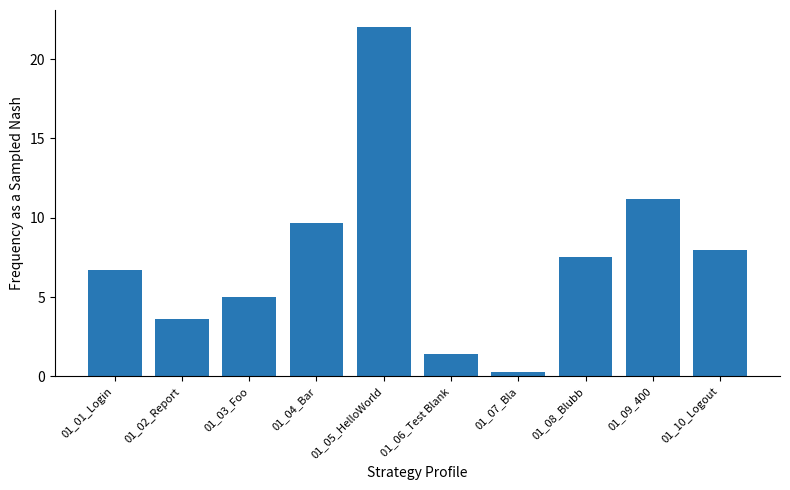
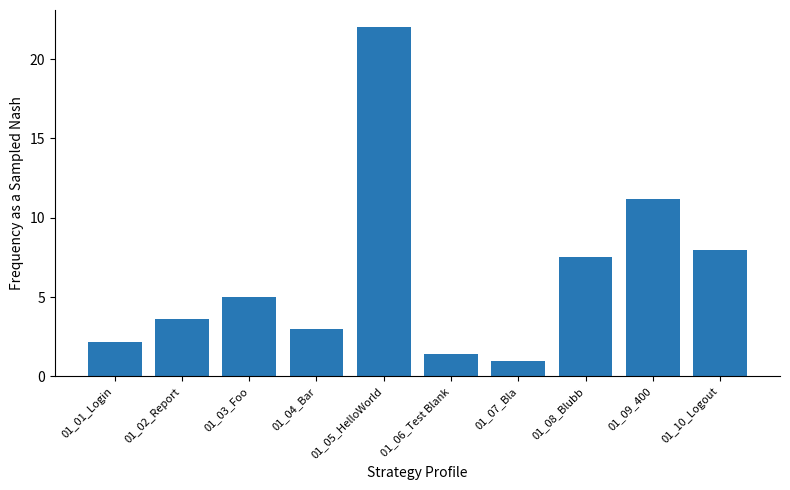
  {
-   "01_01_Login": 6.7,
+   "01_01_Login": 2.1,
    "01_02_Report": 3.6,
    "01_03_Foo": 5.0,
-   "01_04_Bar": 9.7,
+   "01_04_Bar": 3.0,
    "01_05_HelloWorld": 22.0,
    "01_06_Test Blank": 1.4,
-   "01_07_Bla": 0.3,
+   "01_07_Bla": 1.0,
    "01_08_Blubb": 7.5,
    "01_09_400": 11.2,
    "01_10_Logout": 8.0
  }
